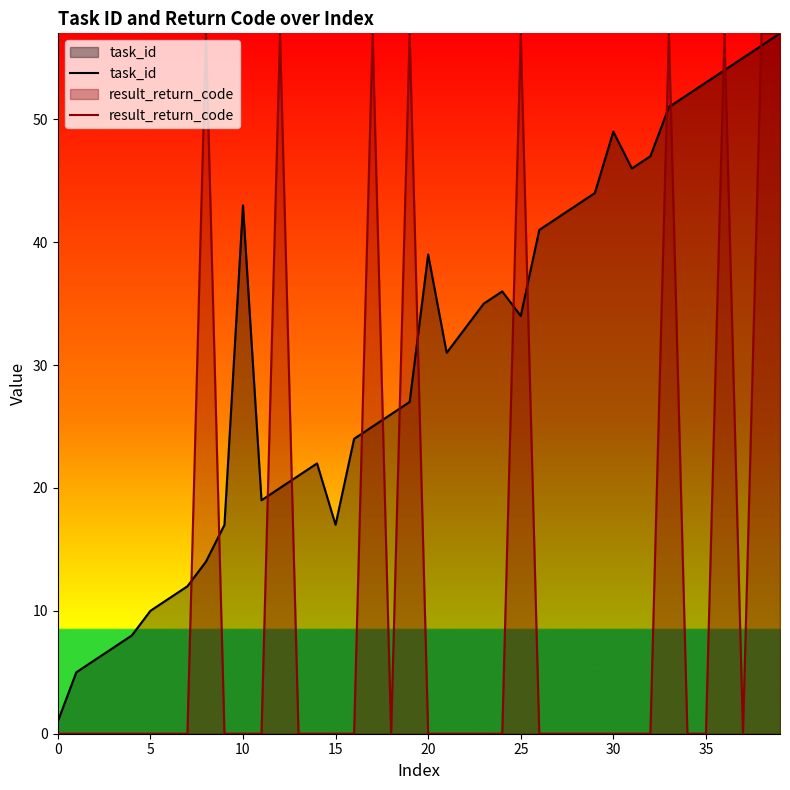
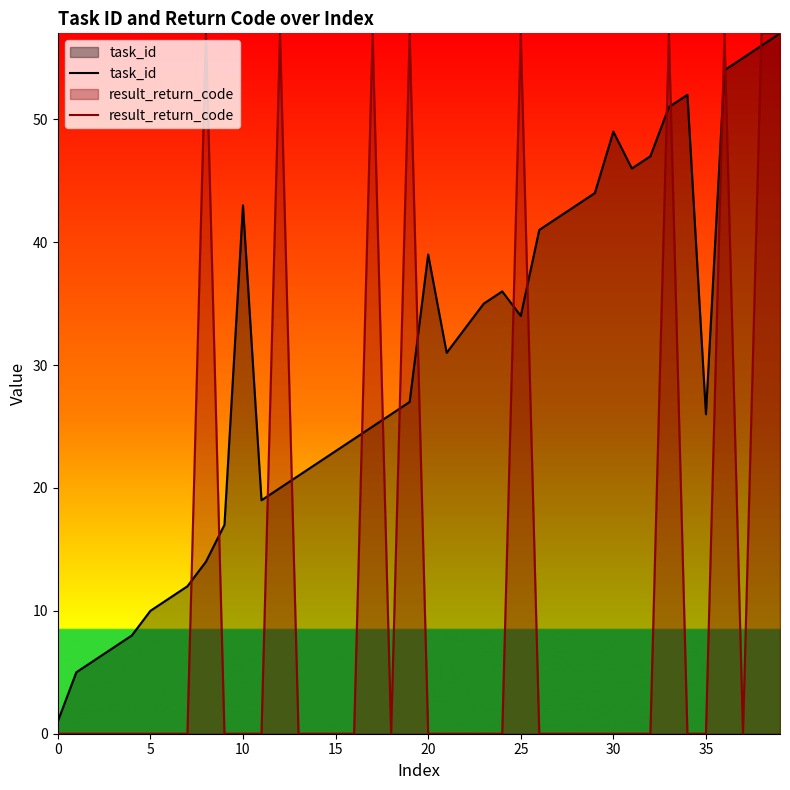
  {
    "task_id": {
      "0": 1,
      "5": 10,
      "10": 43,
-     "15": 17,
+     "15": 23,
      "20": 39,
      "25": 34,
      "30": 49,
-     "35": 53
+     "35": 26
    },
    "result_return_code": {
      "0": 0,
      "5": 0,
      "10": 0,
      "15": 0,
      "20": 0,
      "25": 57,
      "30": 0,
      "35": 0
    }
  }
